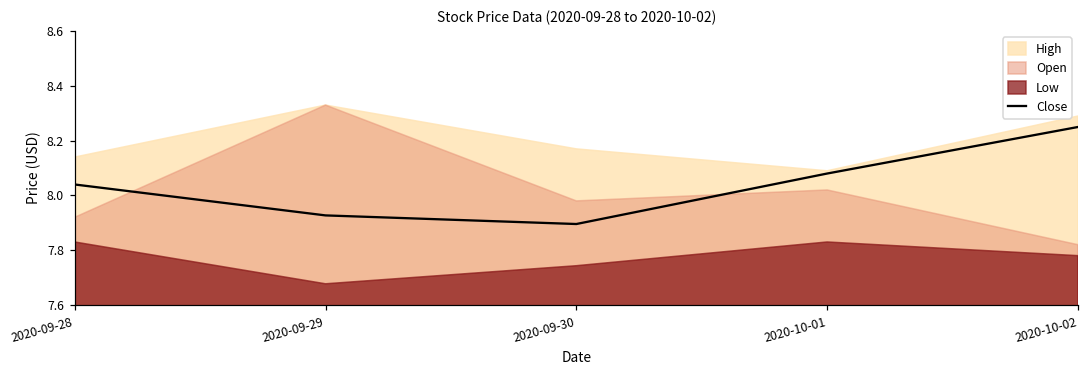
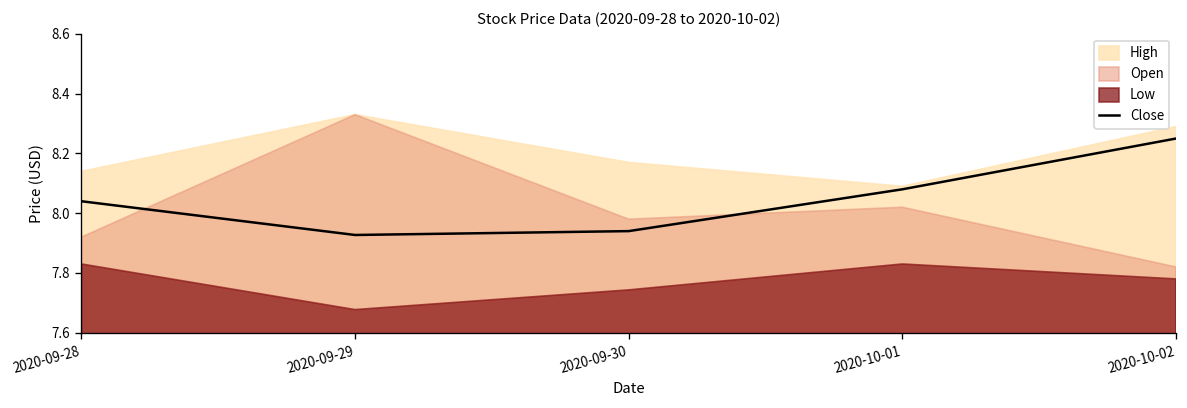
  {
    "Close": {
      "2020-09-28": 8.04,
      "2020-09-29": 7.93,
-     "2020-09-30": 7.90,
+     "2020-09-30": 7.94,
      "2020-10-02": 8.25
    },
    "Low": {
      "2020-09-28": 7.83,
      "2020-09-29": 7.68,
      "2020-09-30": 7.74,
      "2020-10-01": 7.83,
      "2020-10-02": 7.78
    }
  }
